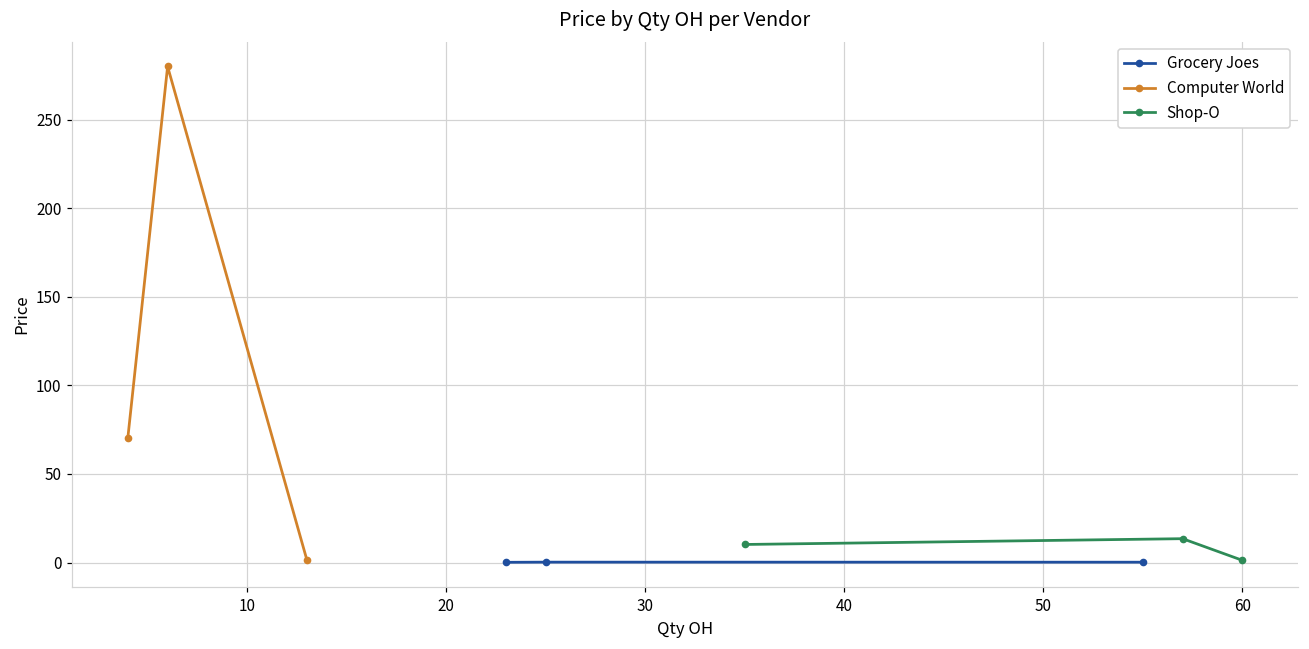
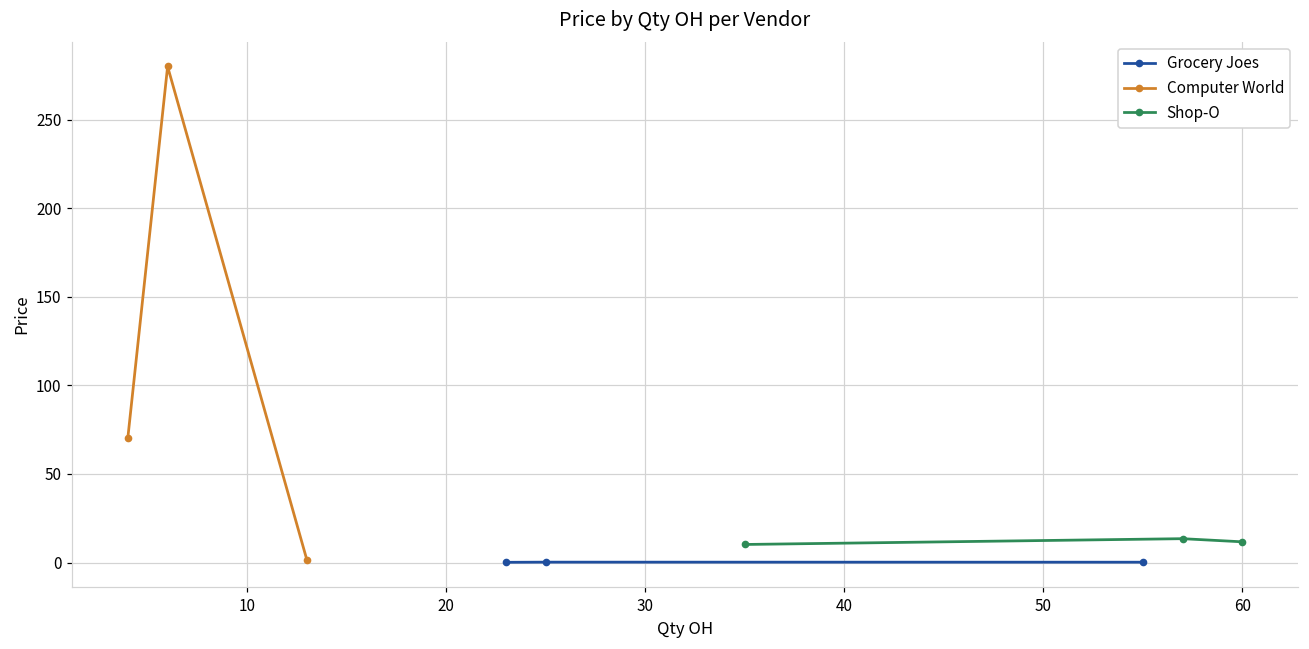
  {
    "Shop-O": {
-     "60": 1
+     "60": 12
    }
  }
